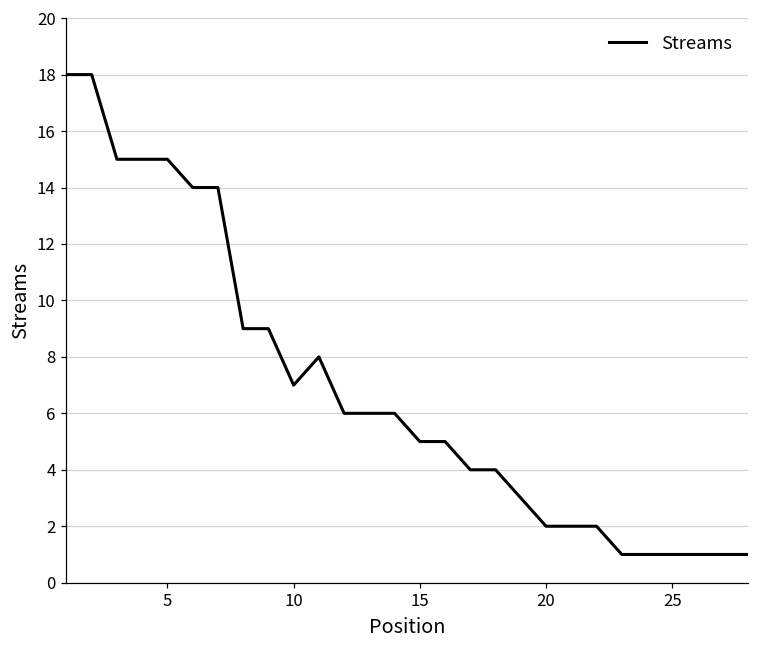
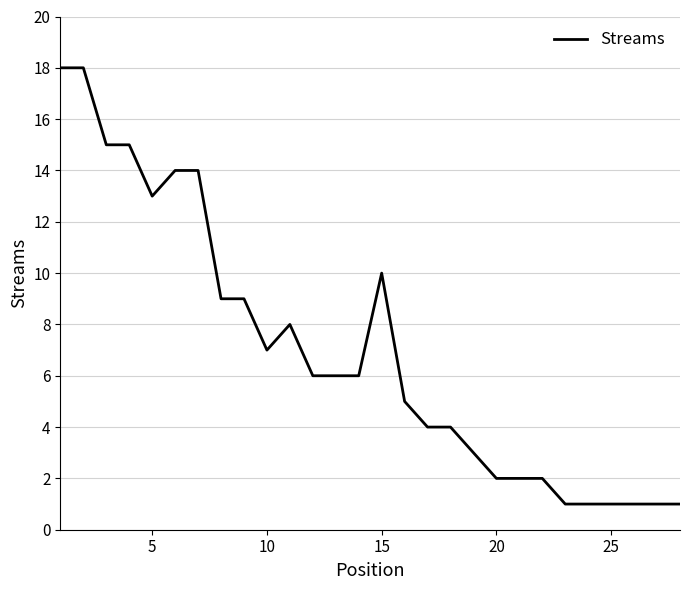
  {
-   "5": 15,
+   "5": 13,
    "10": 7,
-   "15": 5,
+   "15": 10,
    "20": 2,
    "25": 1
  }
